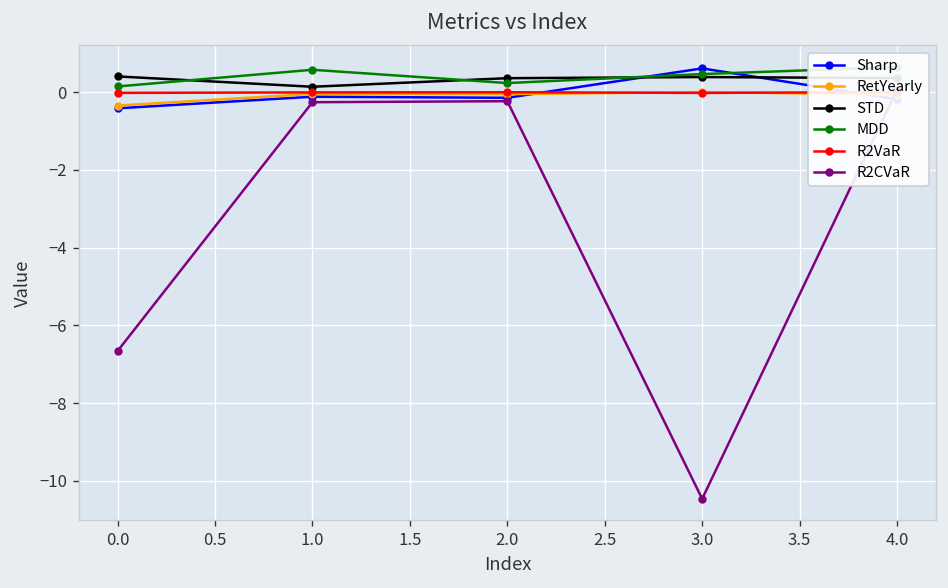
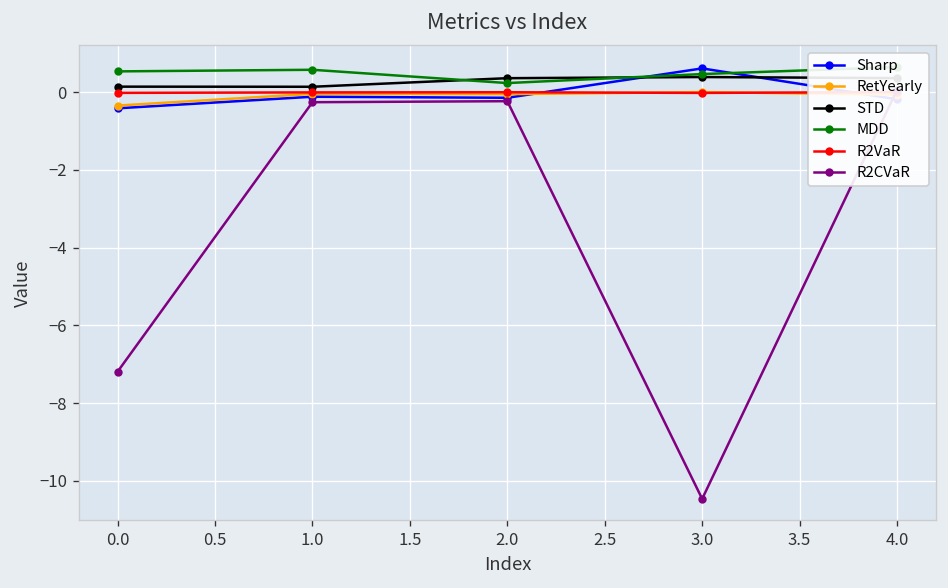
  {
    "Sharp": {
      "2.0": -0.1,
      "3.0": 0.6
    },
    "STD": {
-     "0.0": 0.4,
+     "0.0": 0.1,
      "1.0": 0.1,
      "2.0": 0.4
    },
    "MDD": {
-     "0.0": 0.1,
+     "0.0": 0.5,
      "1.0": 0.6,
      "2.0": 0.2
    },
    "R2VaR": {
      "0.0": 0.0
    },
    "R2CVaR": {
-     "0.0": -6.7,
+     "0.0": -7.2,
      "1.0": -0.3,
      "2.0": -0.2,
      "3.0": -10.5
    }
  }
